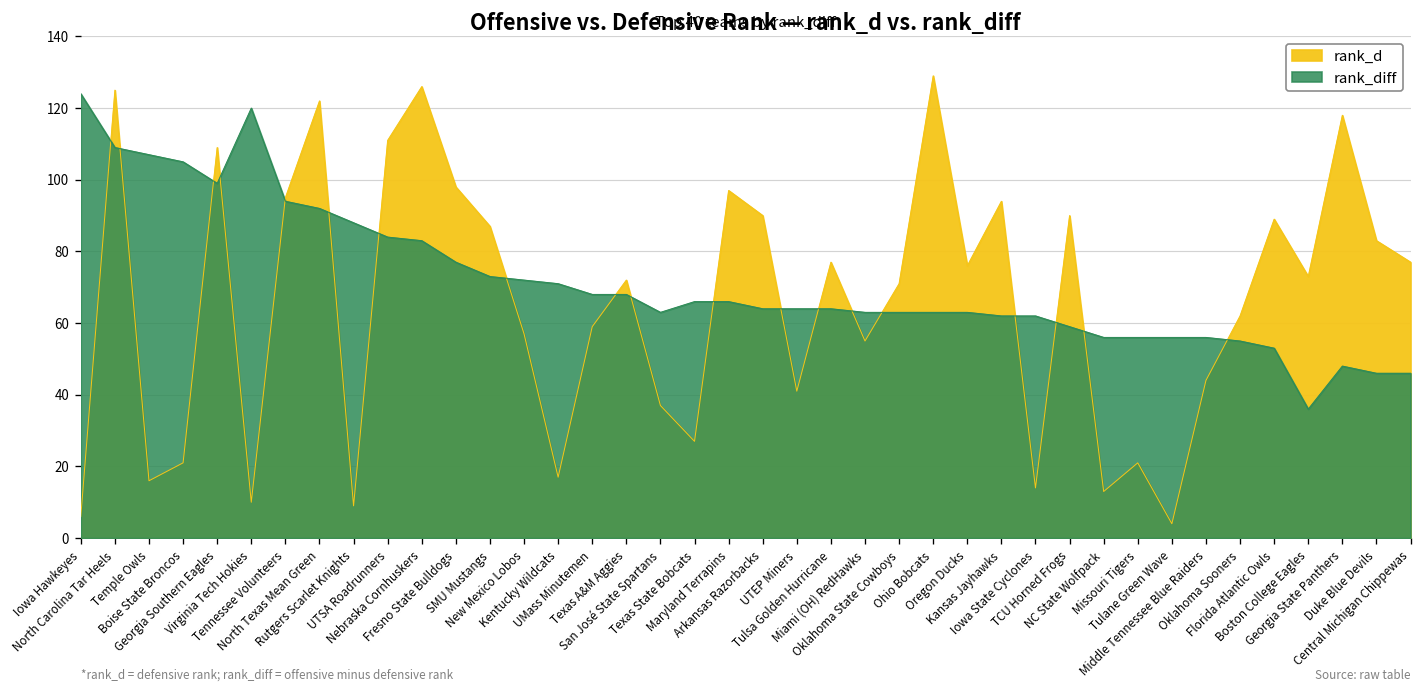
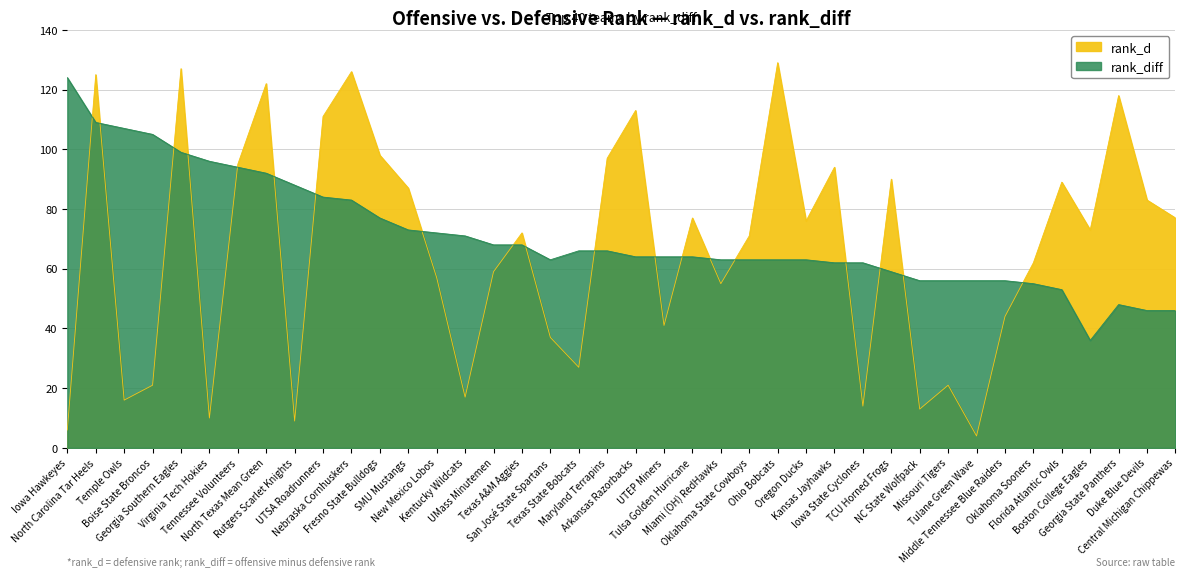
  {
    "rank_d": {
      "Iowa Hawkeyes": 6,
      "North Carolina Tar Heels": 125,
      "Temple Owls": 16,
      "Boise State Broncos": 21,
-     "Georgia Southern Eagles": 109,
+     "Georgia Southern Eagles": 127,
      "Virginia Tech Hokies": 10,
      "Tennessee Volunteers": 95,
      "North Texas Mean Green": 122,
      "Rutgers Scarlet Knights": 9,
      "UTSA Roadrunners": 111,
      "Nebraska Cornhuskers": 126,
      "Fresno State Bulldogs": 98,
      "SMU Mustangs": 87,
      "New Mexico Lobos": 57,
      "Kentucky Wildcats": 17,
      "UMass Minutemen": 59,
      "Texas A&M Aggies": 72,
      "San José State Spartans": 37,
      "Texas State Bobcats": 27,
      "Maryland Terrapins": 97,
-     "Arkansas Razorbacks": 90,
+     "Arkansas Razorbacks": 113,
      "UTEP Miners": 41,
      "Tulsa Golden Hurricane": 77,
      "Miami (OH) RedHawks": 55,
      "Oklahoma State Cowboys": 71,
      "Ohio Bobcats": 129,
      "Oregon Ducks": 76,
      "Kansas Jayhawks": 94,
      "Iowa State Cyclones": 14,
      "TCU Horned Frogs": 90,
      "NC State Wolfpack": 13,
      "Missouri Tigers": 21,
      "Tulane Green Wave": 4,
      "Middle Tennessee Blue Raiders": 44,
      "Oklahoma Sooners": 62,
      "Florida Atlantic Owls": 89,
      "Boston College Eagles": 73,
      "Georgia State Panthers": 118,
      "Duke Blue Devils": 83,
      "Central Michigan Chippewas": 77
    },
    "rank_diff": {
      "Iowa Hawkeyes": 124,
      "North Carolina Tar Heels": 109,
      "Temple Owls": 107,
      "Boise State Broncos": 105,
      "Georgia Southern Eagles": 99,
-     "Virginia Tech Hokies": 120,
+     "Virginia Tech Hokies": 96,
      "Tennessee Volunteers": 94,
      "North Texas Mean Green": 92,
      "Rutgers Scarlet Knights": 88,
      "UTSA Roadrunners": 84,
      "Nebraska Cornhuskers": 83,
      "Fresno State Bulldogs": 77,
      "SMU Mustangs": 73,
      "New Mexico Lobos": 72,
      "Kentucky Wildcats": 71,
      "UMass Minutemen": 68,
      "Texas A&M Aggies": 68,
      "San José State Spartans": 63,
      "Texas State Bobcats": 66,
      "Maryland Terrapins": 66,
      "Arkansas Razorbacks": 64,
      "UTEP Miners": 64,
      "Tulsa Golden Hurricane": 64,
      "Miami (OH) RedHawks": 63,
      "Oklahoma State Cowboys": 63,
      "Ohio Bobcats": 63,
      "Oregon Ducks": 63,
      "Kansas Jayhawks": 62,
      "Iowa State Cyclones": 62,
      "TCU Horned Frogs": 59,
      "NC State Wolfpack": 56,
      "Missouri Tigers": 56,
      "Tulane Green Wave": 56,
      "Middle Tennessee Blue Raiders": 56,
      "Oklahoma Sooners": 55,
      "Florida Atlantic Owls": 53,
      "Boston College Eagles": 36,
      "Georgia State Panthers": 48,
      "Duke Blue Devils": 46,
      "Central Michigan Chippewas": 46
    }
  }
